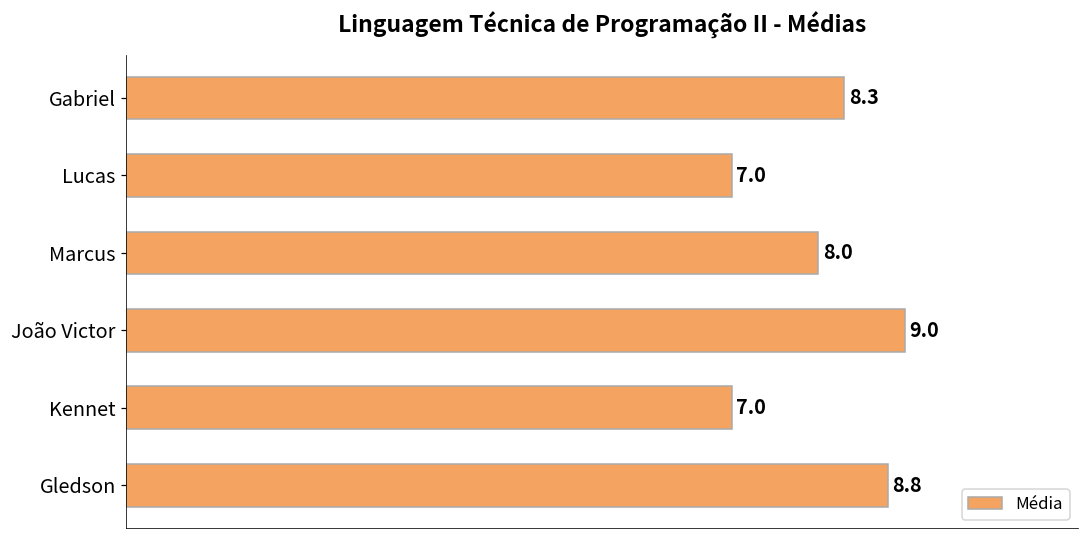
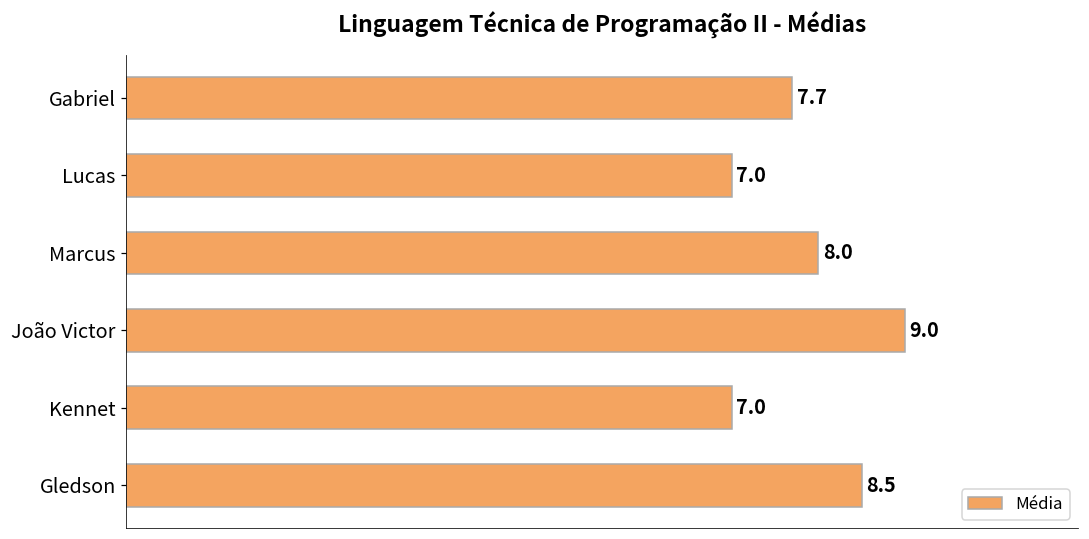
  {
-   "Gabriel": 8.3,
+   "Gabriel": 7.7,
    "Lucas": 7.0,
    "Marcus": 8.0,
    "João Victor": 9.0,
    "Kennet": 7.0,
-   "Gledson": 8.8
+   "Gledson": 8.5
  }
